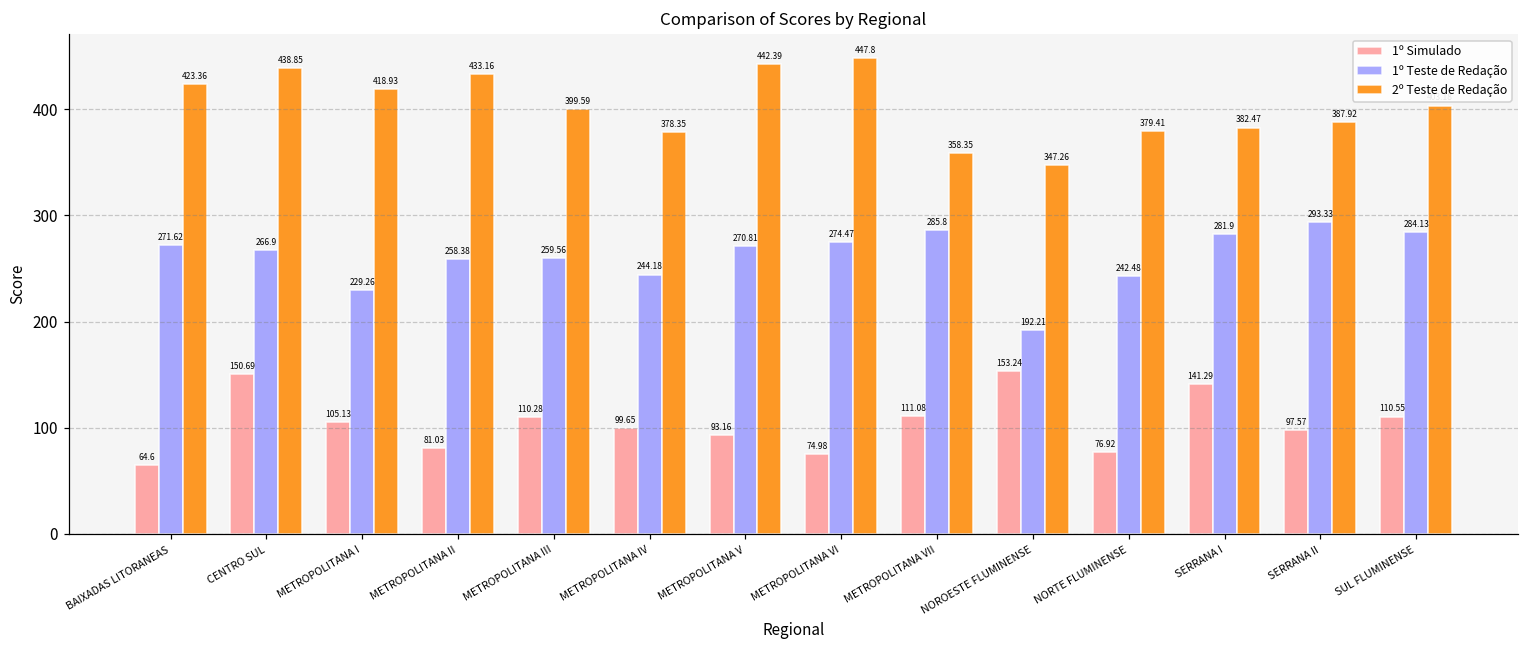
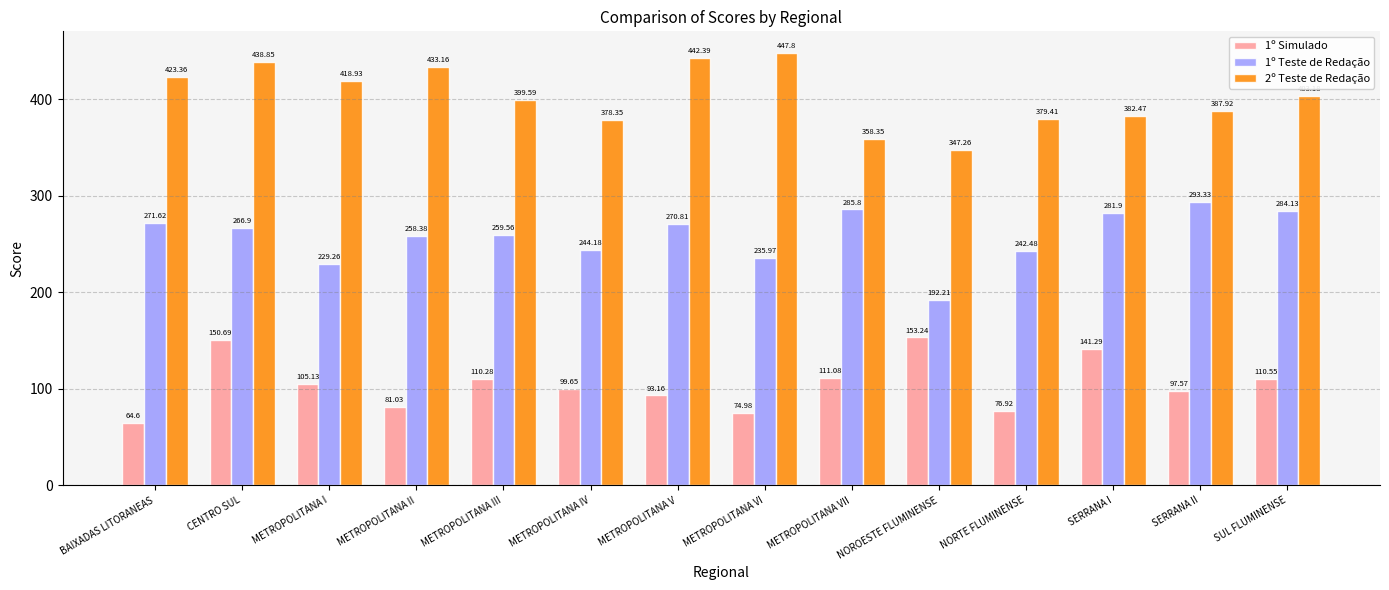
  {
    "1º Simulado": {
      "BAIXADAS LITORANEAS": 64.6,
      "CENTRO SUL": 150.69,
      "METROPOLITANA I": 105.13,
      "METROPOLITANA II": 81.03,
      "METROPOLITANA III": 110.28,
      "METROPOLITANA IV": 99.65,
      "METROPOLITANA V": 93.16,
      "METROPOLITANA VI": 74.98,
      "METROPOLITANA VII": 111.08,
      "NOROESTE FLUMINENSE": 153.24,
      "NORTE FLUMINENSE": 76.92,
      "SERRANA I": 141.29,
      "SERRANA II": 97.57,
      "SUL FLUMINENSE": 110.55
    },
    "1º Teste de Redação": {
      "BAIXADAS LITORANEAS": 271.62,
      "CENTRO SUL": 266.9,
      "METROPOLITANA I": 229.26,
      "METROPOLITANA II": 258.38,
      "METROPOLITANA III": 259.56,
      "METROPOLITANA IV": 244.18,
      "METROPOLITANA V": 270.81,
-     "METROPOLITANA VI": 274.47,
+     "METROPOLITANA VI": 235.97,
      "METROPOLITANA VII": 285.8,
      "NOROESTE FLUMINENSE": 192.21,
      "NORTE FLUMINENSE": 242.48,
      "SERRANA I": 281.9,
      "SERRANA II": 293.33,
      "SUL FLUMINENSE": 284.13
    },
    "2º Teste de Redação": {
      "BAIXADAS LITORANEAS": 423.36,
      "CENTRO SUL": 438.85,
      "METROPOLITANA I": 418.93,
      "METROPOLITANA II": 433.16,
      "METROPOLITANA III": 399.59,
      "METROPOLITANA IV": 378.35,
      "METROPOLITANA V": 442.39,
      "METROPOLITANA VI": 447.8,
      "METROPOLITANA VII": 358.35,
      "NOROESTE FLUMINENSE": 347.26,
      "NORTE FLUMINENSE": 379.41,
      "SERRANA I": 382.47,
      "SERRANA II": 387.92
    }
  }
